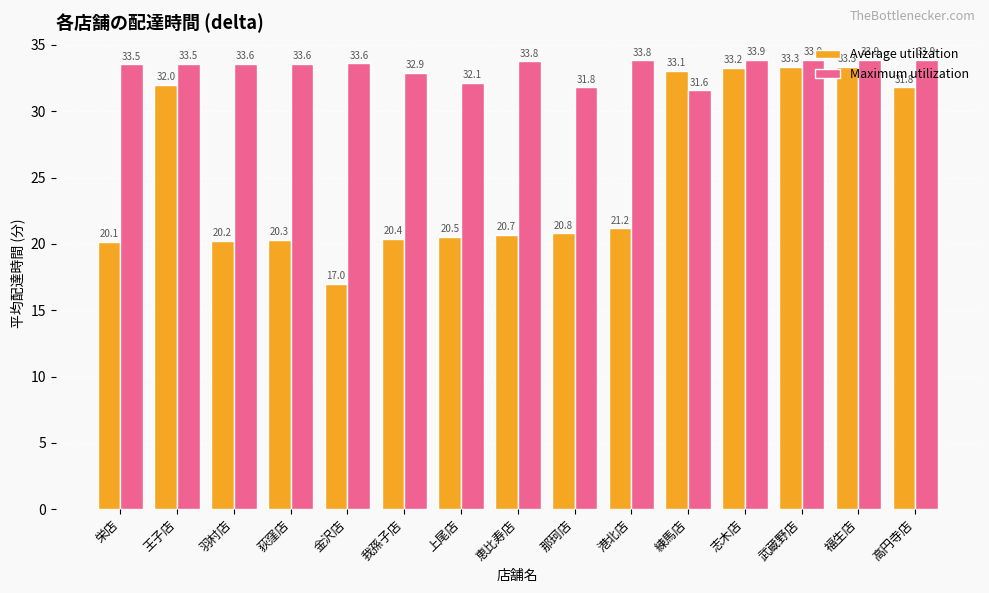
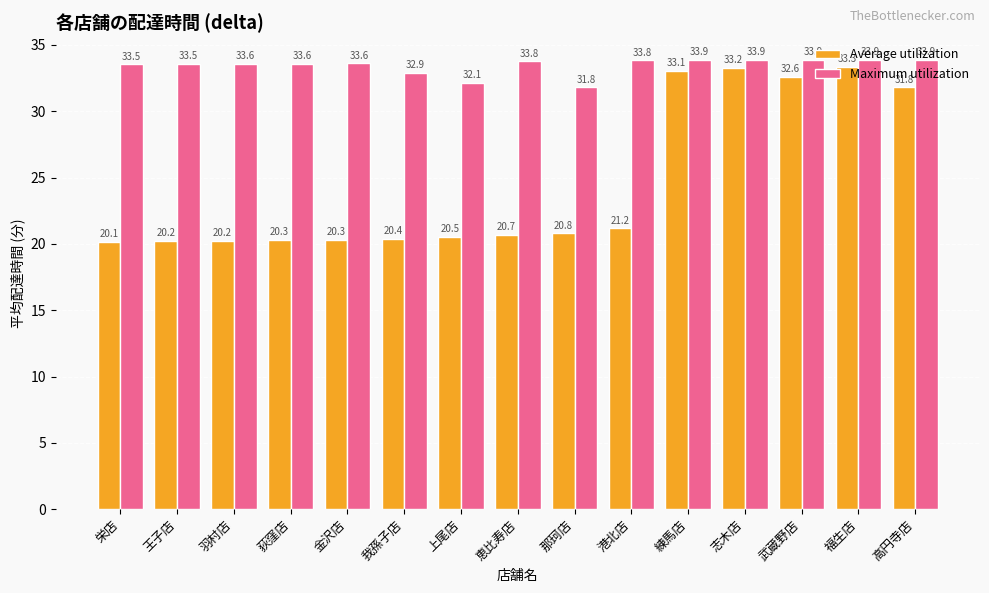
  {
    "Average utilization": {
      "栄店": 20.1,
-     "王子店": 32.0,
+     "王子店": 20.2,
      "羽村店": 20.2,
      "荻窪店": 20.3,
-     "金沢店": 17.0,
+     "金沢店": 20.3,
      "我孫子店": 20.4,
      "上尾店": 20.5,
      "恵比寿店": 20.7,
      "那珂店": 20.8,
      "港北店": 21.2,
      "練馬店": 33.1,
      "志木店": 33.2,
-     "武蔵野店": 33.3,
+     "武蔵野店": 32.6,
      "福生店": 33.3,
      "高円寺店": 31.8
    },
    "Maximum utilization": {
      "栄店": 33.5,
      "王子店": 33.5,
      "羽村店": 33.6,
      "荻窪店": 33.6,
      "金沢店": 33.6,
      "我孫子店": 32.9,
      "上尾店": 32.1,
      "恵比寿店": 33.8,
      "那珂店": 31.8,
      "港北店": 33.8,
-     "練馬店": 31.6,
+     "練馬店": 33.9,
      "志木店": 33.9,
      "武蔵野店": 33.9,
      "福生店": 33.9,
      "高円寺店": 33.9
    }
  }
